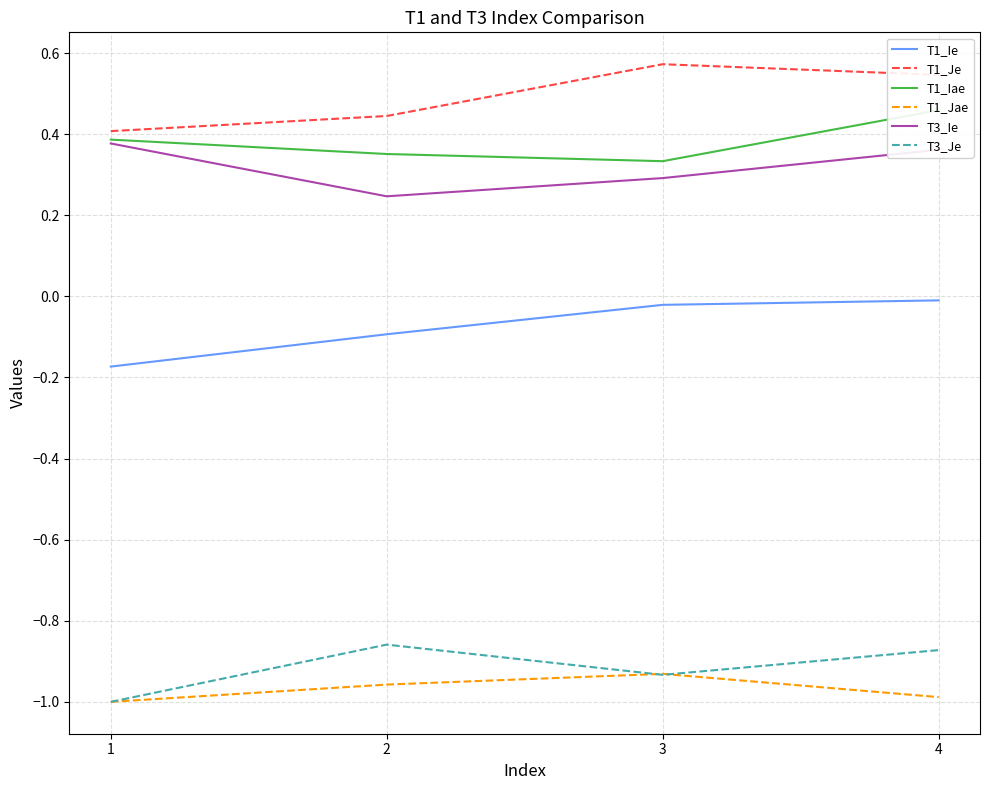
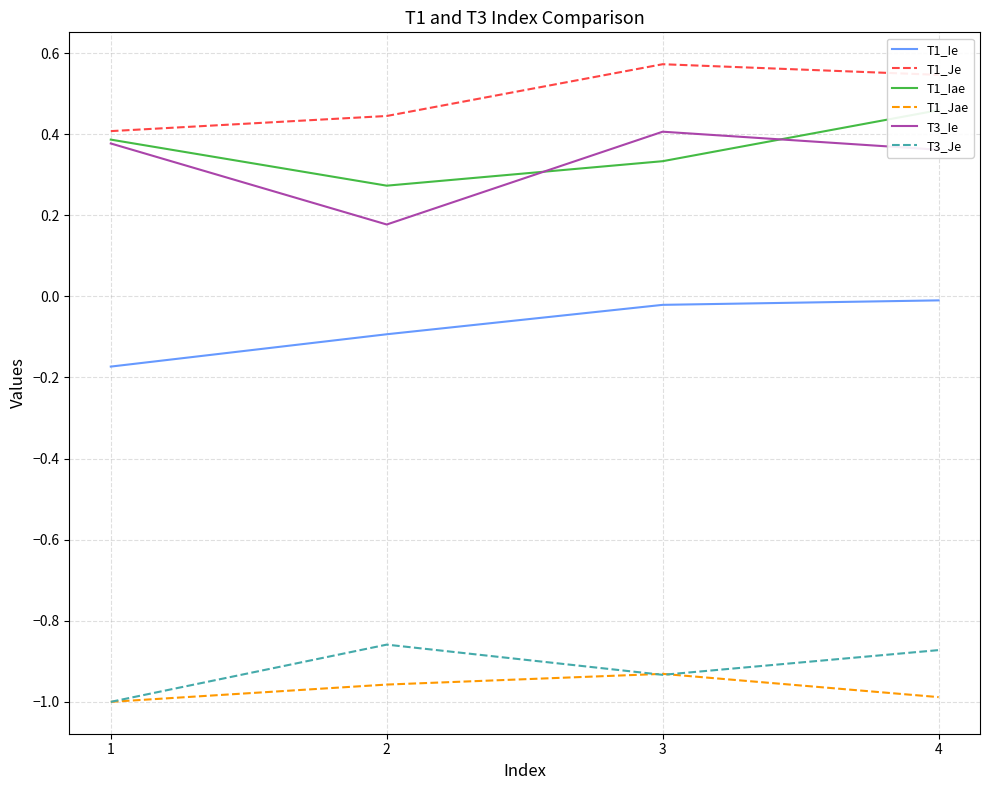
  {
    "T1_Ie": {
      "1": -0.17,
      "2": -0.09,
      "3": -0.02,
      "4": -0.01
    },
    "T1_Je": {
      "1": 0.41,
      "2": 0.44,
      "3": 0.57
    },
    "T1_Iae": {
      "1": 0.39,
-     "2": 0.35,
+     "2": 0.27,
      "3": 0.33
    },
    "T1_Jae": {
      "2": -0.96,
      "4": -0.99
    },
    "T3_Ie": {
      "1": 0.38,
-     "2": 0.25,
-     "3": 0.29
+     "2": 0.18,
+     "3": 0.41
    },
    "T3_Je": {
      "2": -0.86,
      "4": -0.87
    }
  }
